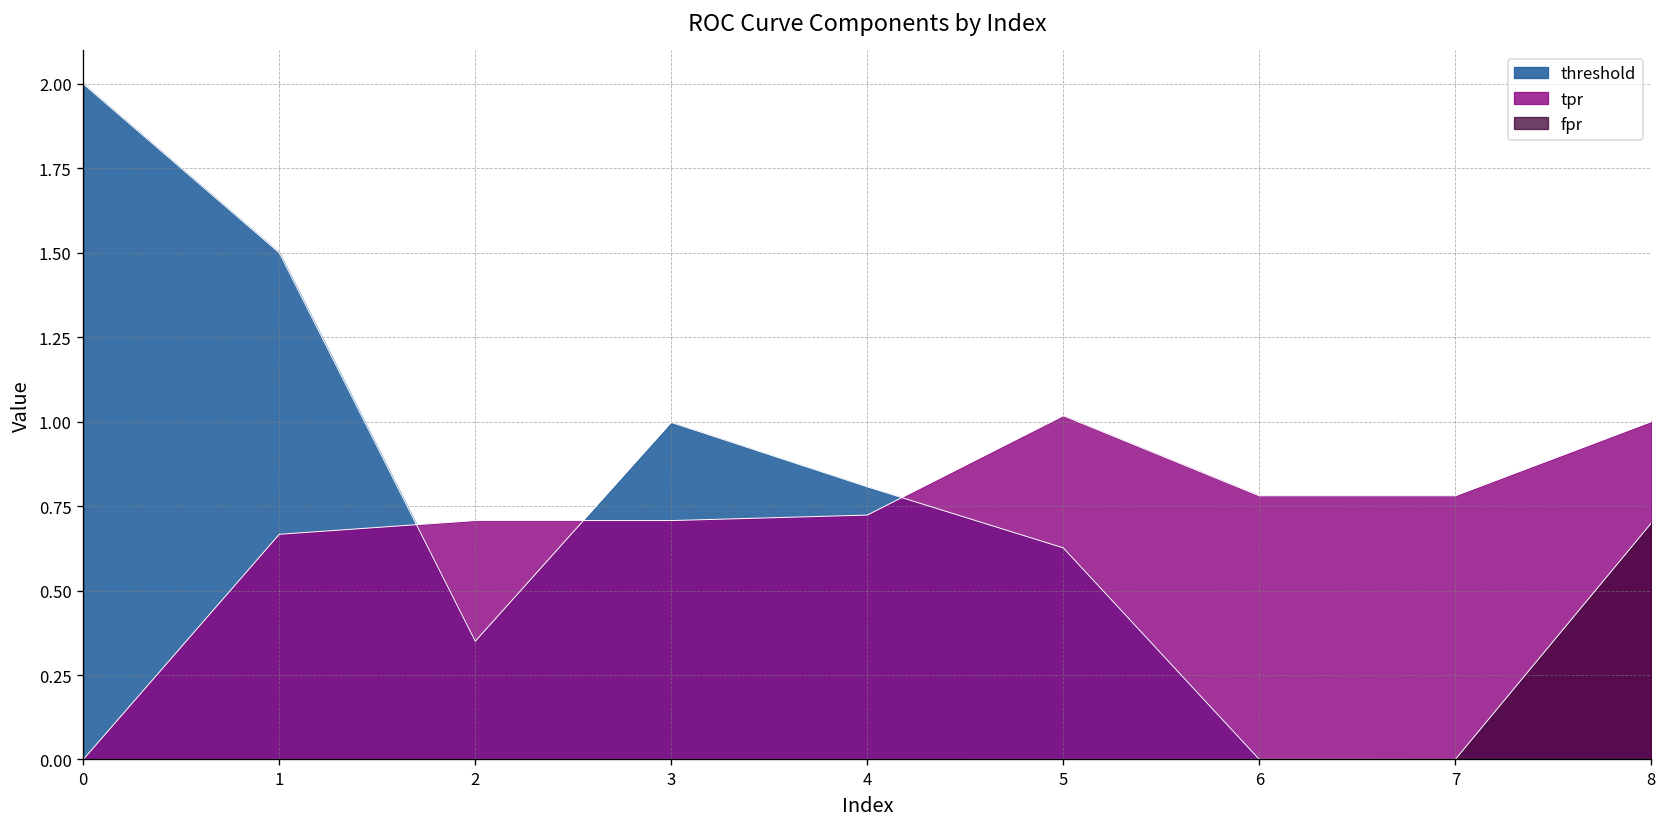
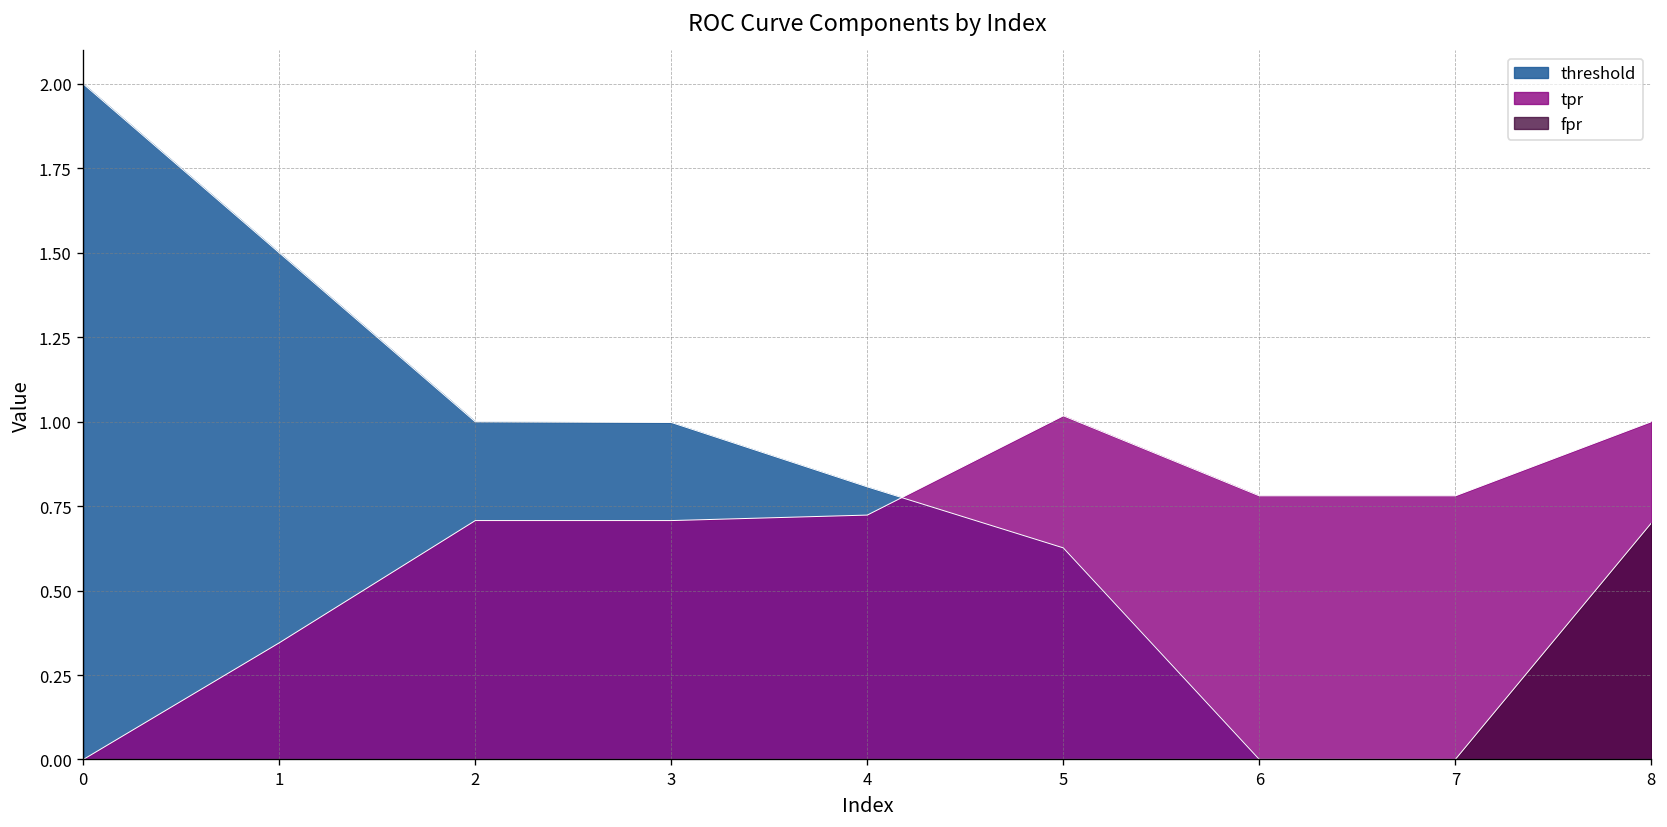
  {
    "threshold": {
      "0": 2.00,
      "1": 1.50,
-     "2": 0.35,
+     "2": 1.00,
      "3": 1.00,
      "4": 0.81,
      "5": 0.63,
      "8": 0.00
    },
    "tpr": {
-     "1": 0.67,
+     "1": 0.35,
      "2": 0.71,
      "3": 0.71,
      "4": 0.72,
      "5": 1.02,
      "6": 0.78,
      "7": 0.78,
      "8": 1.00
    },
    "fpr": {
      "1": 0.00,
      "2": 0.00,
      "3": 0.00,
      "4": 0.00,
      "5": 0.00,
      "8": 0.70
    }
  }
